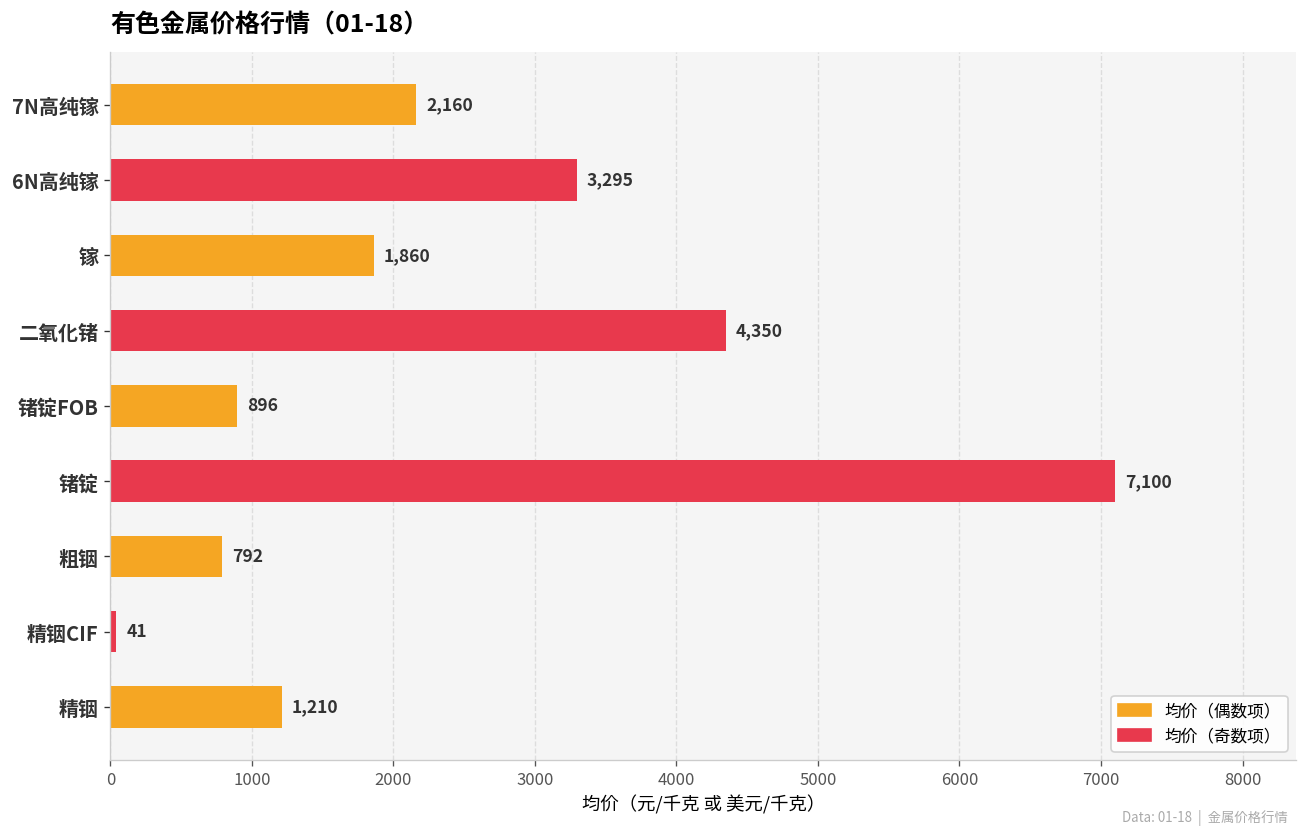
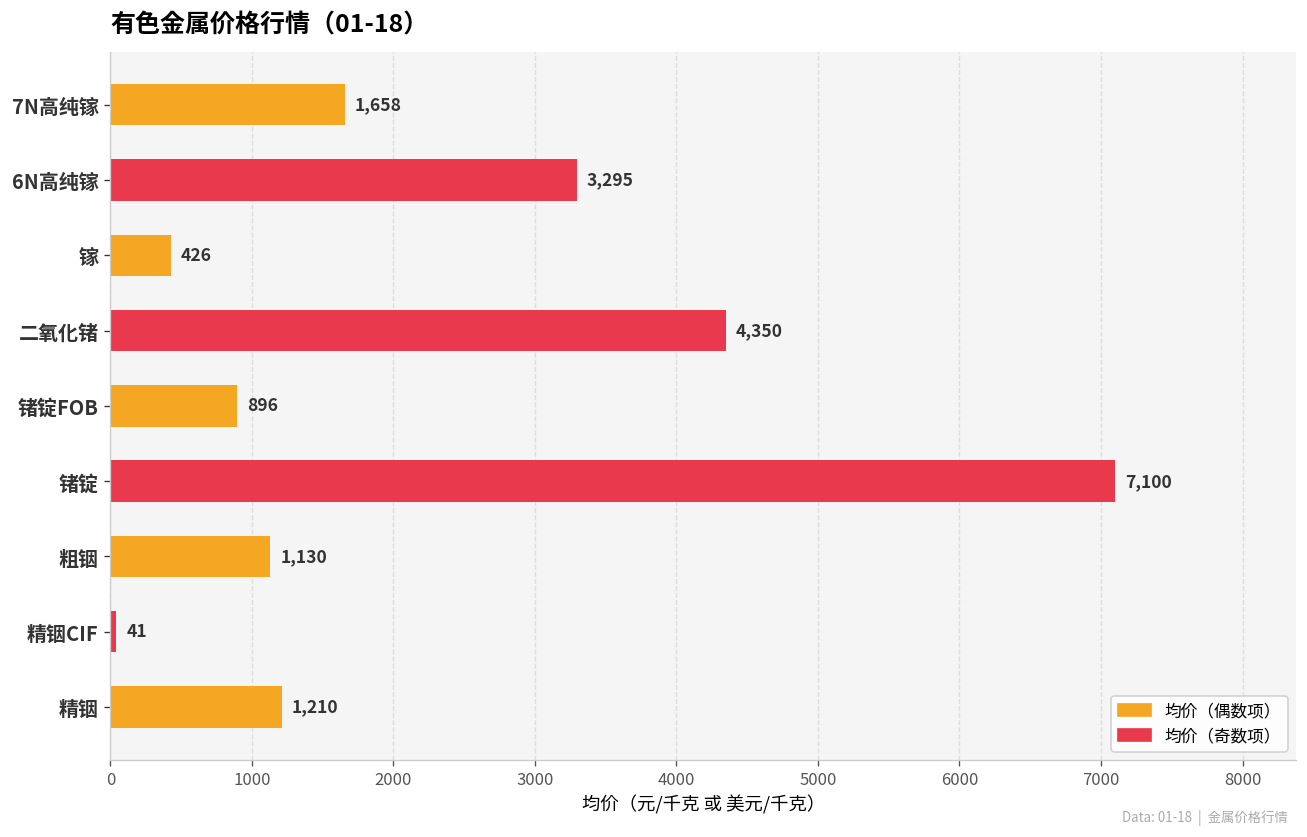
  {
-   "7N高纯镓": "2,160",
+   "7N高纯镓": "1,658",
    "6N高纯镓": "3,295",
-   "镓": "1,860",
+   "镓": "426",
    "二氧化锗": "4,350",
    "锗锭FOB": "896",
    "锗锭": "7,100",
-   "粗铟": "792",
+   "粗铟": "1,130",
    "精铟CIF": "41",
    "精铟": "1,210"
  }
